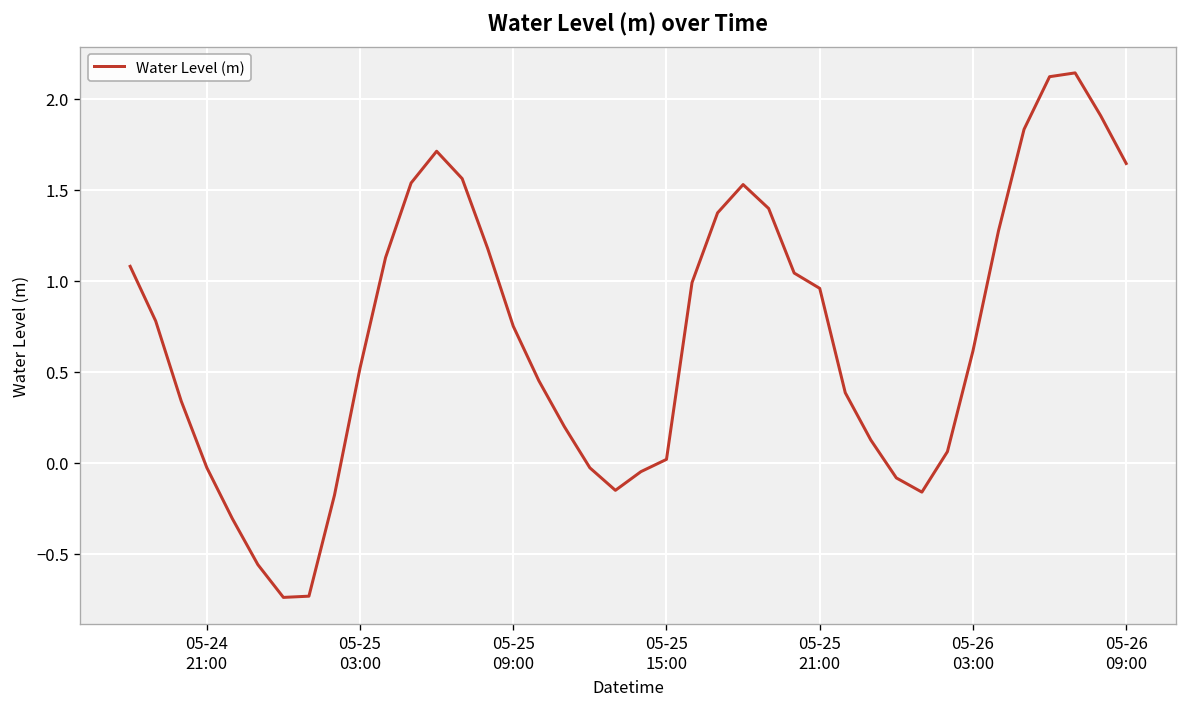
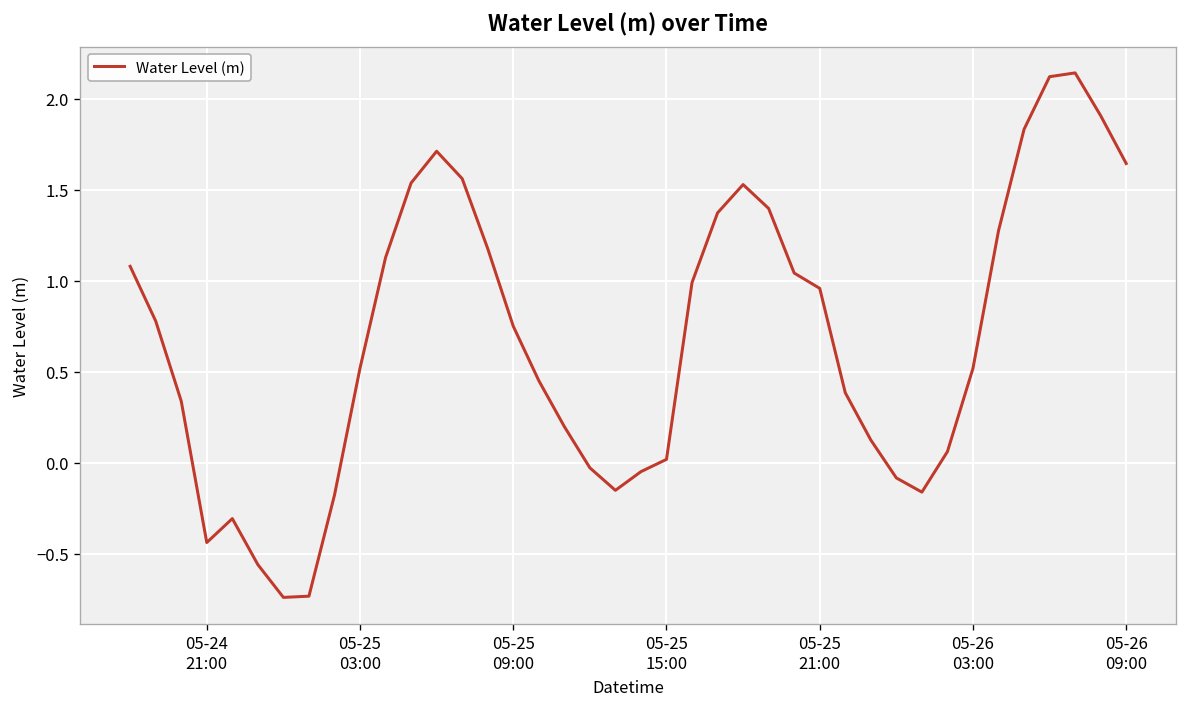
  {
-   "05-24 21:00": -0.03,
+   "05-24 21:00": -0.44,
    "05-25 03:00": 0.52,
    "05-25 09:00": 0.75,
    "05-25 15:00": 0.02,
    "05-25 21:00": 0.96,
-   "05-26 03:00": 0.61,
+   "05-26 03:00": 0.52,
    "05-26 09:00": 1.64
  }
